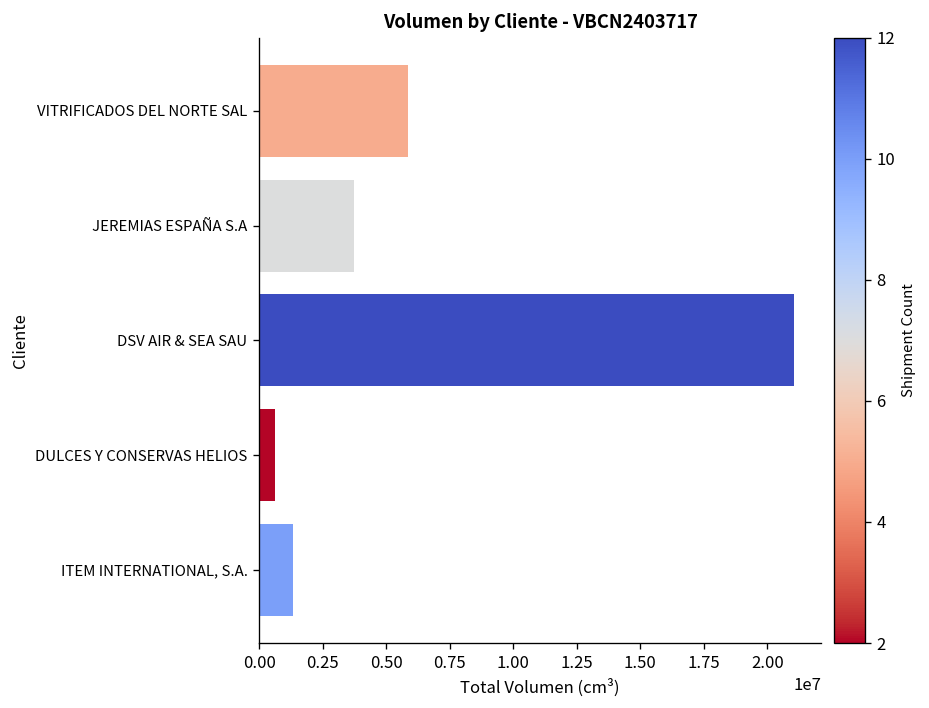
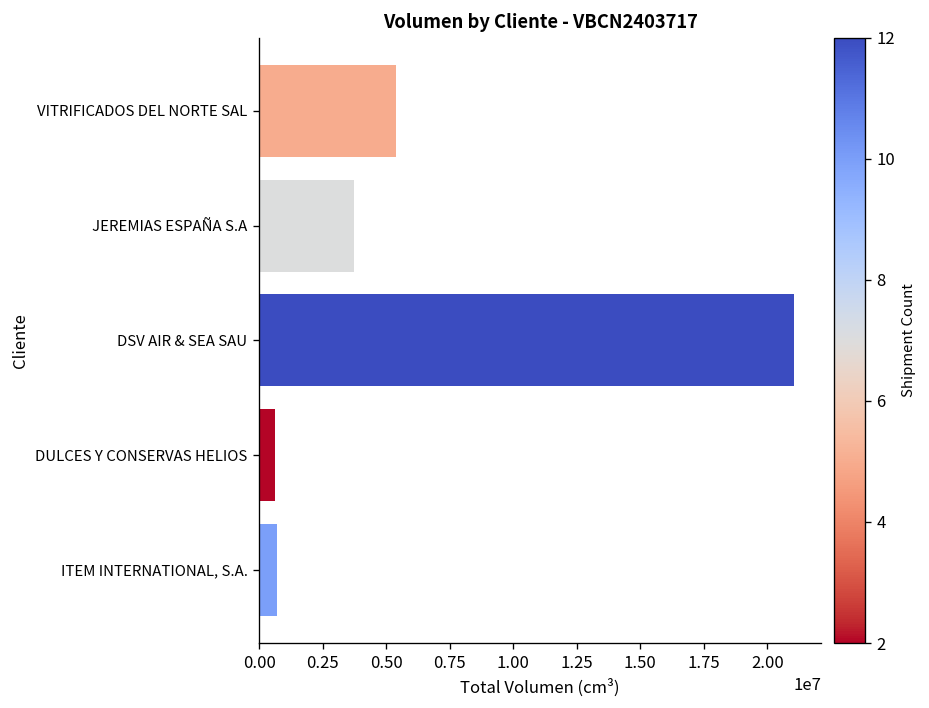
  {
-   "VITRIFICADOS DEL NORTE SAL": 5900000,
+   "VITRIFICADOS DEL NORTE SAL": 5400000,
    "JEREMIAS ESPAÑA S.A": 3700000,
    "DSV AIR & SEA SAU": 21100000,
    "DULCES Y CONSERVAS HELIOS": 600000,
-   "ITEM INTERNATIONAL, S.A.": 1300000
+   "ITEM INTERNATIONAL, S.A.": 700000
  }
